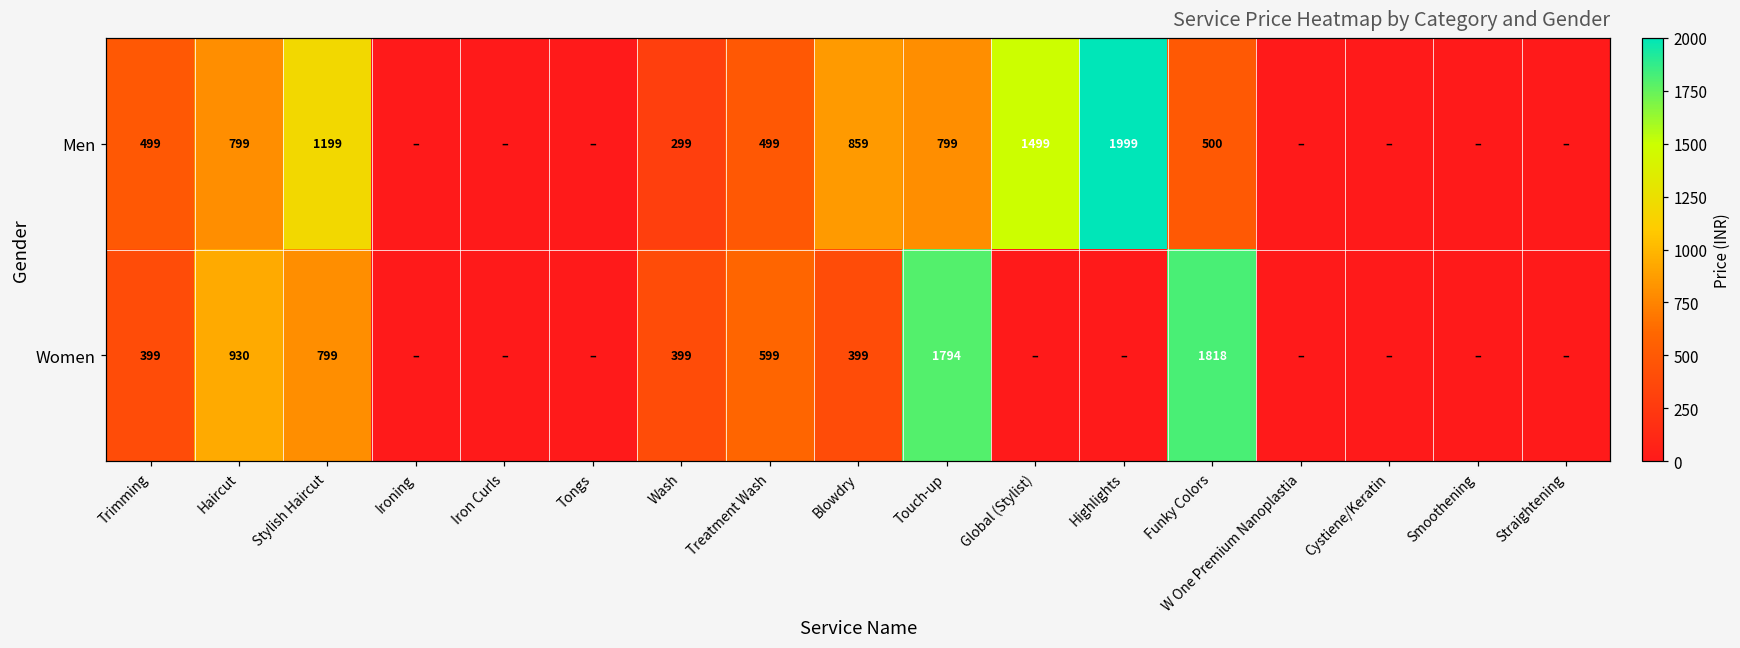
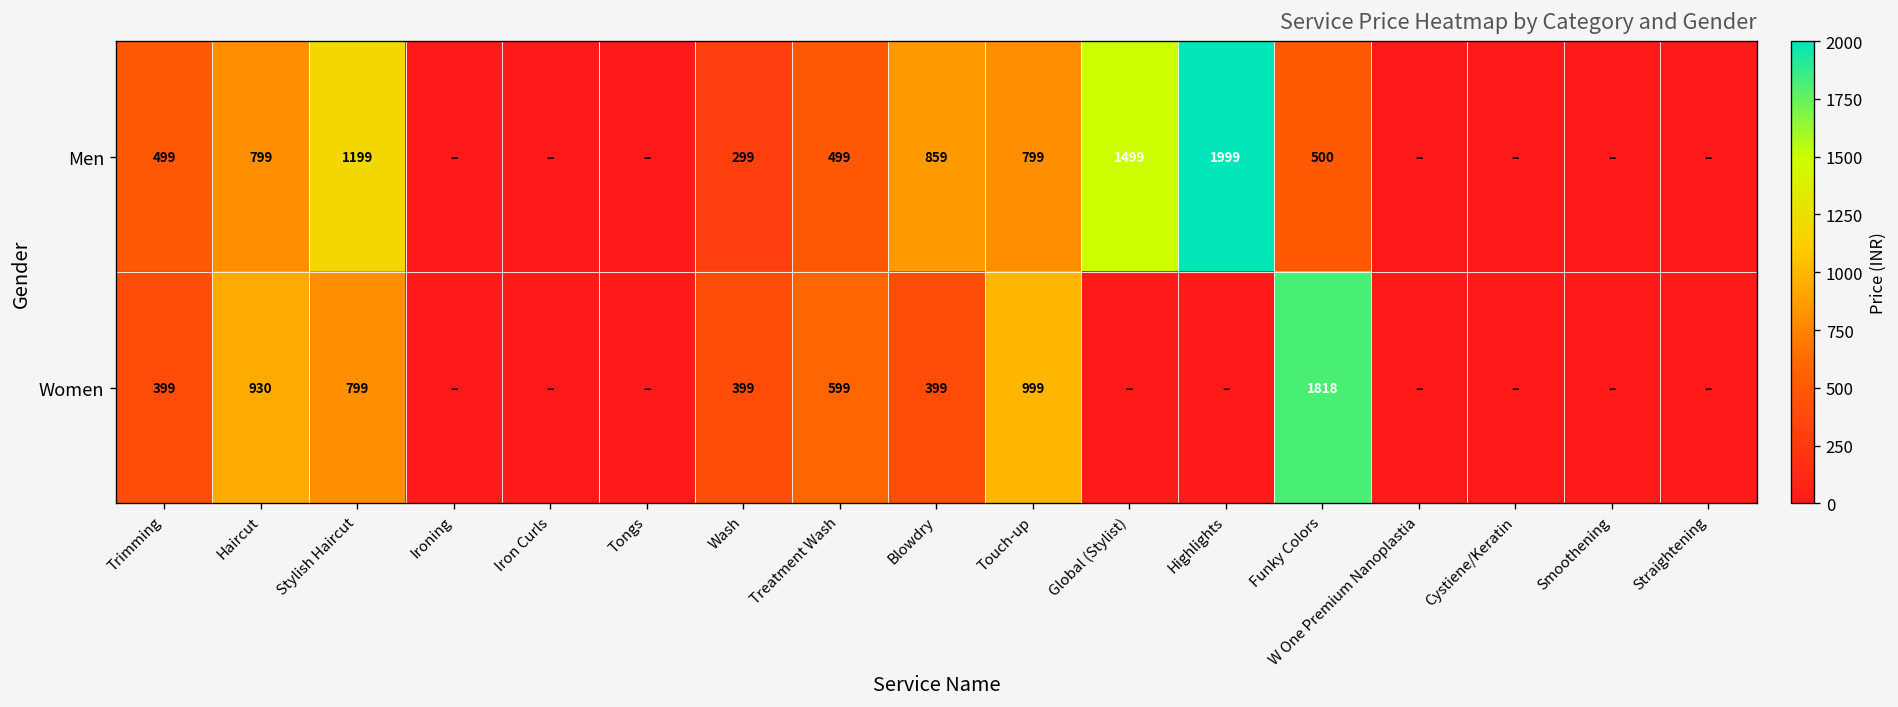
  {
    "Men": {
      "Trimming": 499,
      "Haircut": 799,
      "Stylish Haircut": 1199,
      "Wash": 299,
      "Treatment Wash": 499,
      "Blowdry": 859,
      "Touch-up": 799,
      "Global (Stylist)": 1499,
      "Highlights": 1999,
      "Funky Colors": 500
    },
    "Women": {
      "Trimming": 399,
      "Haircut": 930,
      "Stylish Haircut": 799,
      "Wash": 399,
      "Treatment Wash": 599,
      "Blowdry": 399,
-     "Touch-up": 1794,
+     "Touch-up": 999,
      "Funky Colors": 1818
    }
  }
